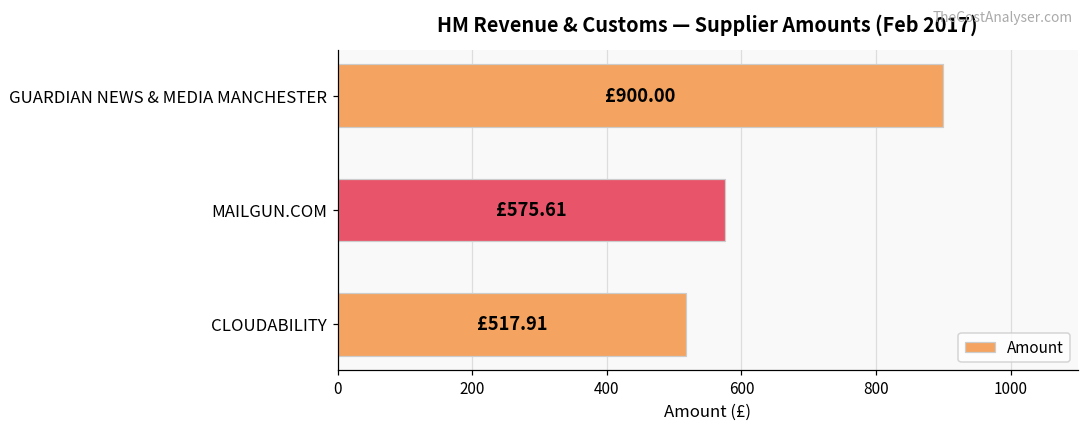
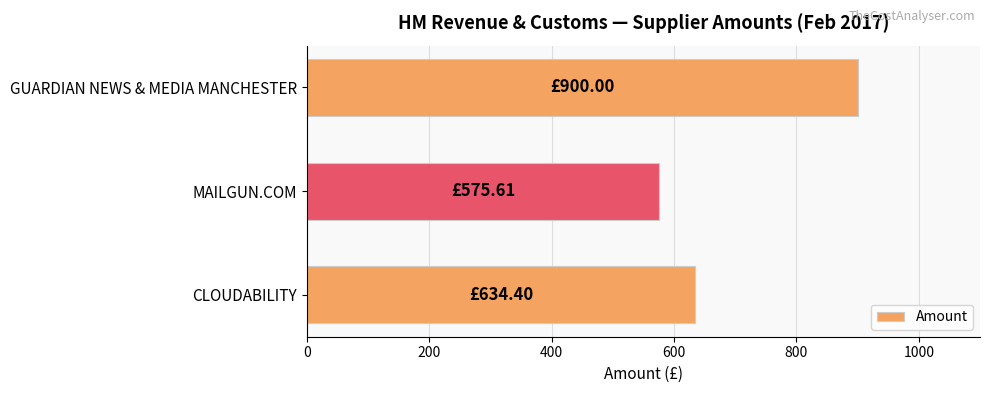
  {
    "GUARDIAN NEWS & MEDIA MANCHESTER": "£900.00",
    "MAILGUN.COM": "£575.61",
-   "CLOUDABILITY": "£517.91"
+   "CLOUDABILITY": "£634.40"
  }
